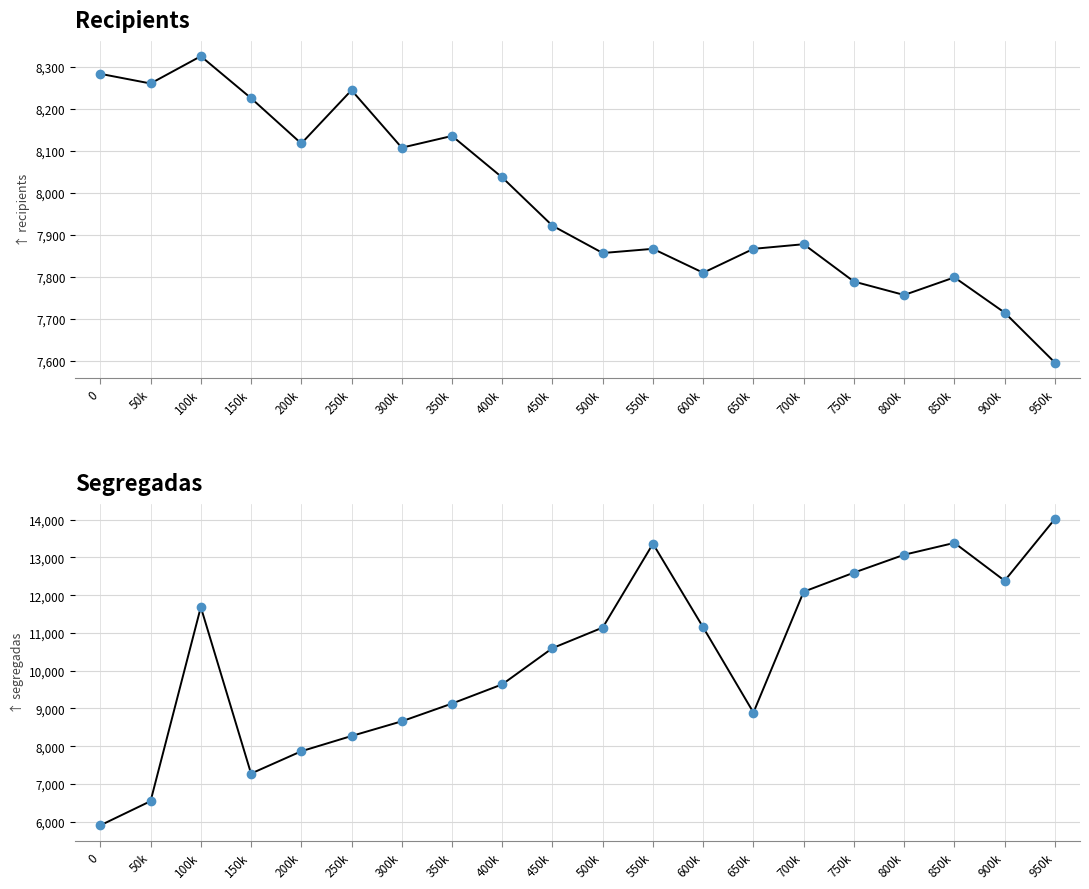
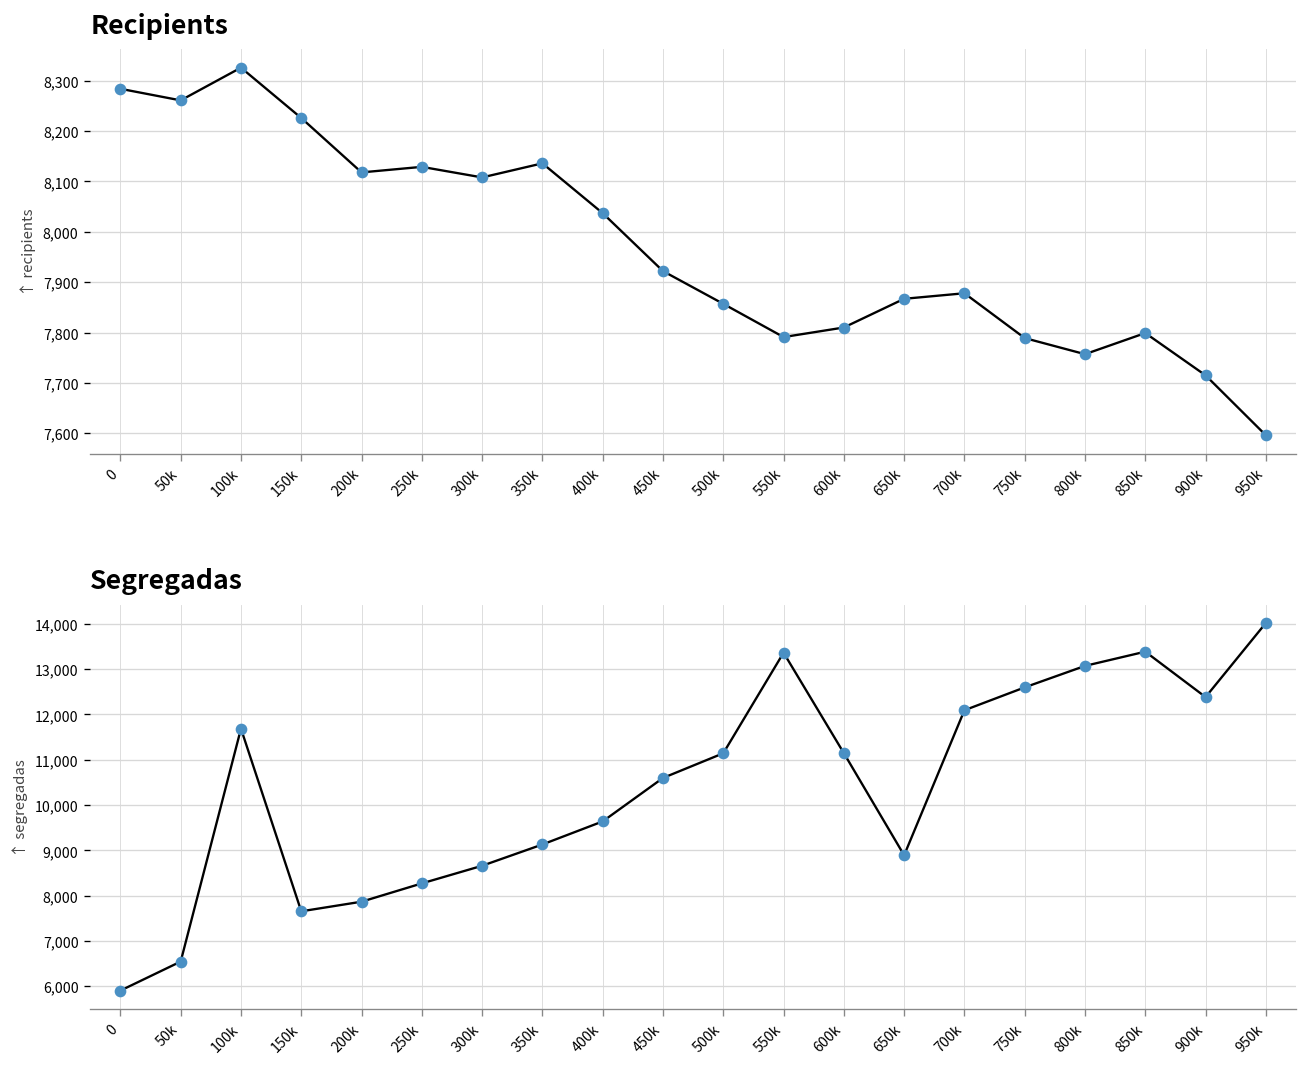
  {
    "Recipients": {
      "0": "8,280",
      "50k": "8,260",
      "100k": "8,330",
      "150k": "8,230",
      "200k": "8,120",
-     "250k": "8,250",
+     "250k": "8,130",
      "300k": "8,110",
      "350k": "8,140",
      "400k": "8,040",
      "450k": "7,920",
      "500k": "7,860",
-     "550k": "7,870",
+     "550k": "7,790",
      "600k": "7,810",
      "650k": "7,870",
      "700k": "7,880",
      "750k": "7,790",
      "800k": "7,760",
      "850k": "7,800",
      "900k": "7,720",
      "950k": "7,600"
    },
    "Segregadas": {
      "0": "5,900",
      "50k": "6,500",
      "100k": "11,700",
-     "150k": "7,300",
+     "150k": "7,700",
      "200k": "7,900",
      "250k": "8,300",
      "300k": "8,700",
      "350k": "9,100",
      "400k": "9,600",
      "450k": "10,600",
      "500k": "11,100",
      "550k": "13,400",
      "600k": "11,100",
      "650k": "8,900",
      "700k": "12,100",
      "750k": "12,600",
      "800k": "13,100",
      "850k": "13,400",
      "900k": "12,400",
      "950k": "14,000"
    }
  }
